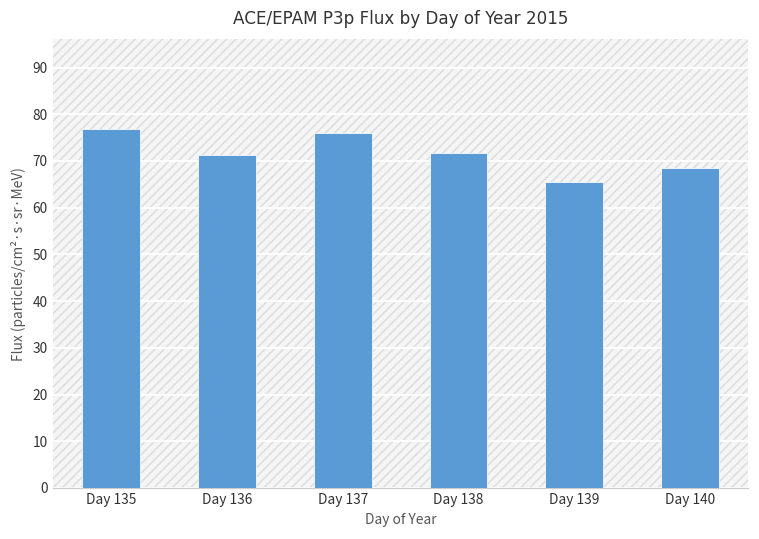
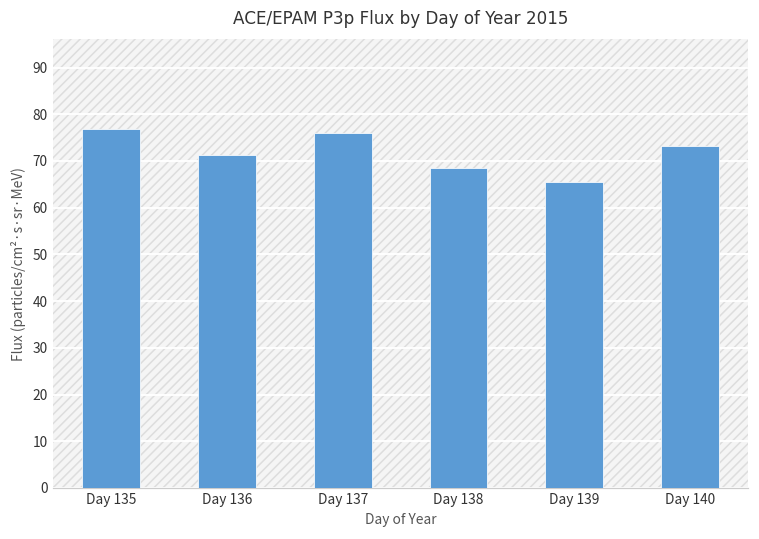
  {
    "Day 135": 77,
    "Day 136": 71,
    "Day 137": 76,
-   "Day 138": 72,
+   "Day 138": 68,
    "Day 139": 65,
-   "Day 140": 68
+   "Day 140": 73
  }
